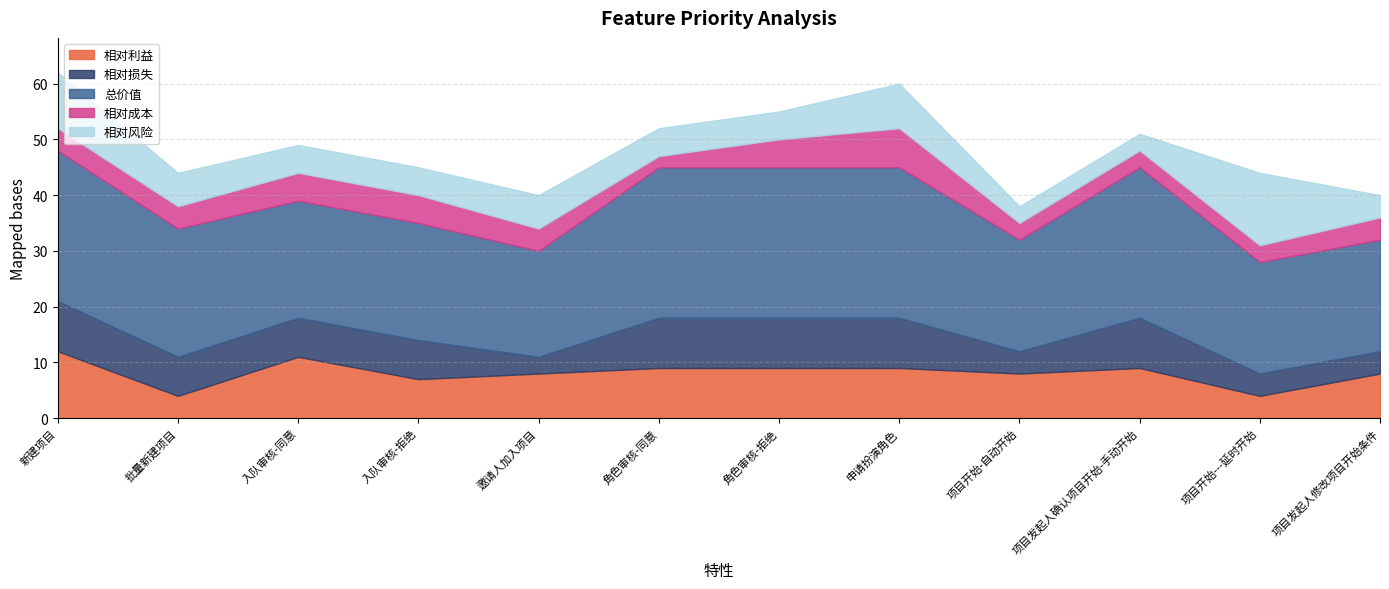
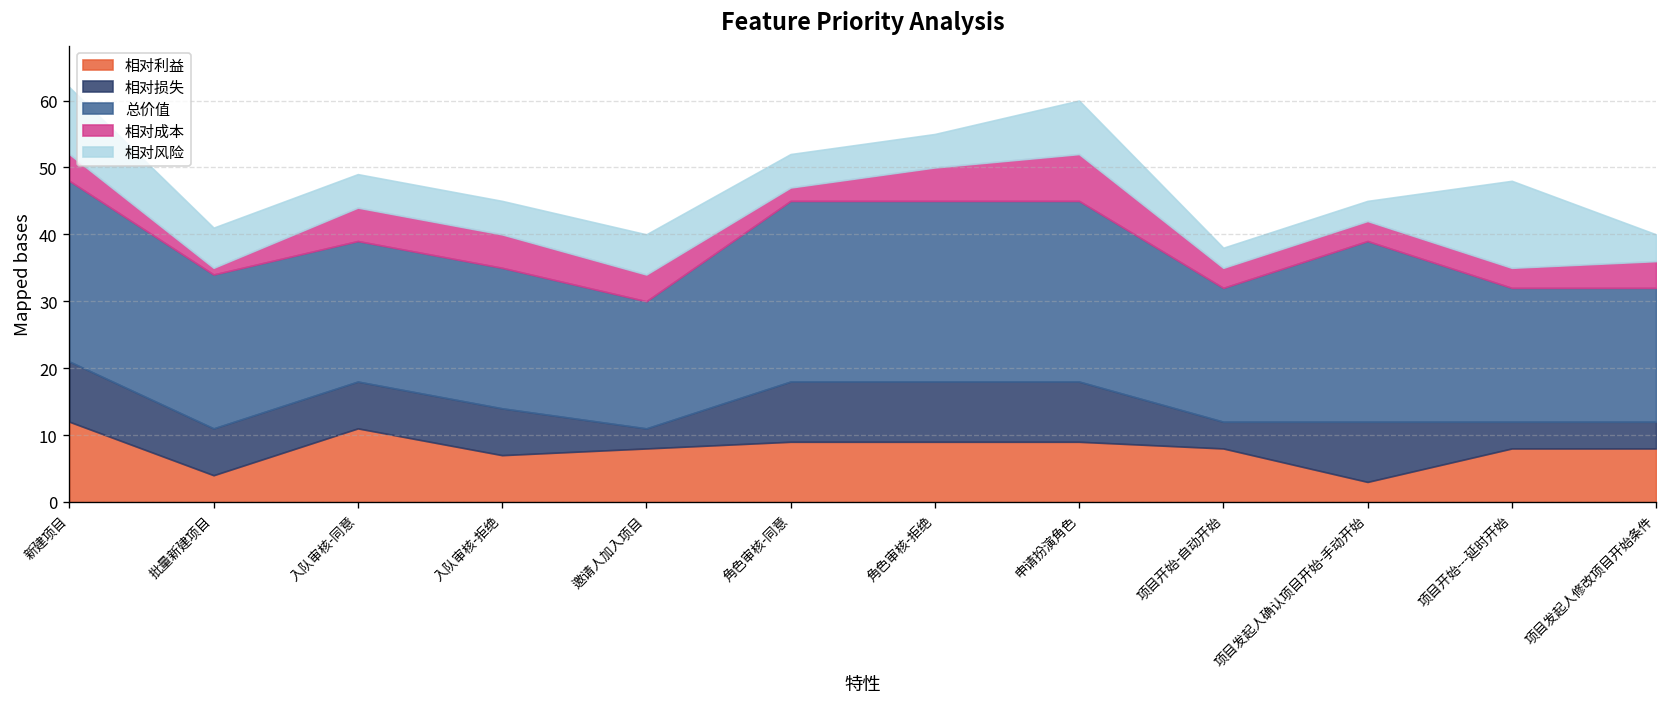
  {
    "相对利益": {
      "新建项目": 12,
      "批量新建项目": 4,
      "入队审核-同意": 11,
      "入队审核-拒绝": 7,
      "邀请人加入项目": 8,
      "角色审核-同意": 9,
      "角色审核-拒绝": 9,
      "申请扮演角色": 9,
      "项目开始-自动开始": 8,
-     "项目发起人确认项目开始-手动开始": 9,
-     "项目开始---延时开始": 4,
+     "项目发起人确认项目开始-手动开始": 3,
+     "项目开始---延时开始": 8,
      "项目发起人修改项目开始条件": 8
    },
    "相对成本": {
      "新建项目": 4,
-     "批量新建项目": 4,
+     "批量新建项目": 1,
      "入队审核-同意": 5,
      "入队审核-拒绝": 5,
      "邀请人加入项目": 4,
      "角色审核-同意": 2,
      "角色审核-拒绝": 5,
      "申请扮演角色": 7,
      "项目开始-自动开始": 3,
      "项目发起人确认项目开始-手动开始": 3,
      "项目开始---延时开始": 3,
      "项目发起人修改项目开始条件": 4
    },
    "相对风险": {
      "新建项目": 10,
      "批量新建项目": 6,
      "入队审核-同意": 5,
      "入队审核-拒绝": 5,
      "邀请人加入项目": 6,
      "角色审核-同意": 5,
      "角色审核-拒绝": 5,
      "申请扮演角色": 8,
      "项目开始-自动开始": 3,
      "项目发起人确认项目开始-手动开始": 3,
      "项目开始---延时开始": 13,
      "项目发起人修改项目开始条件": 4
    }
  }
